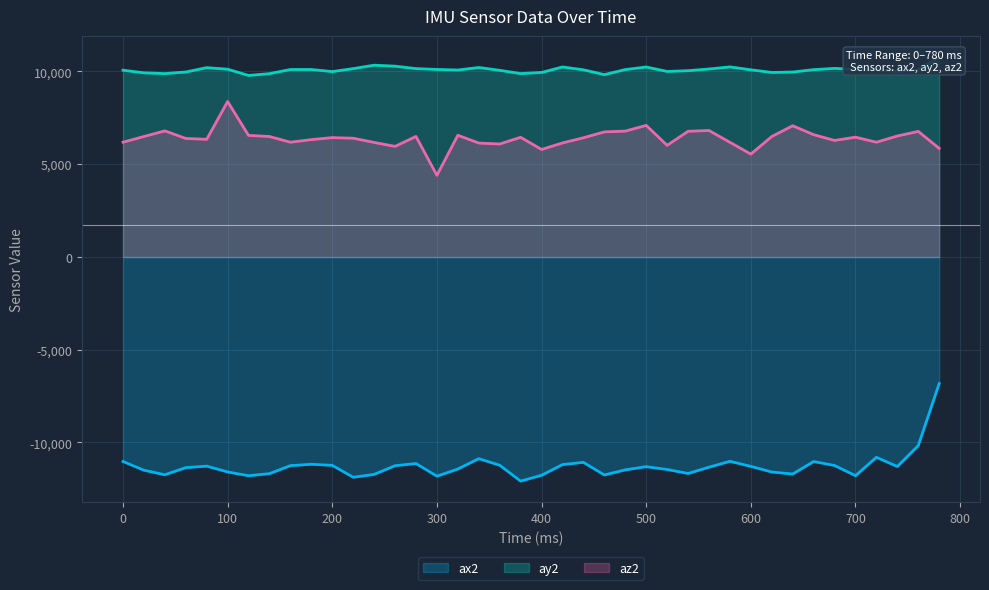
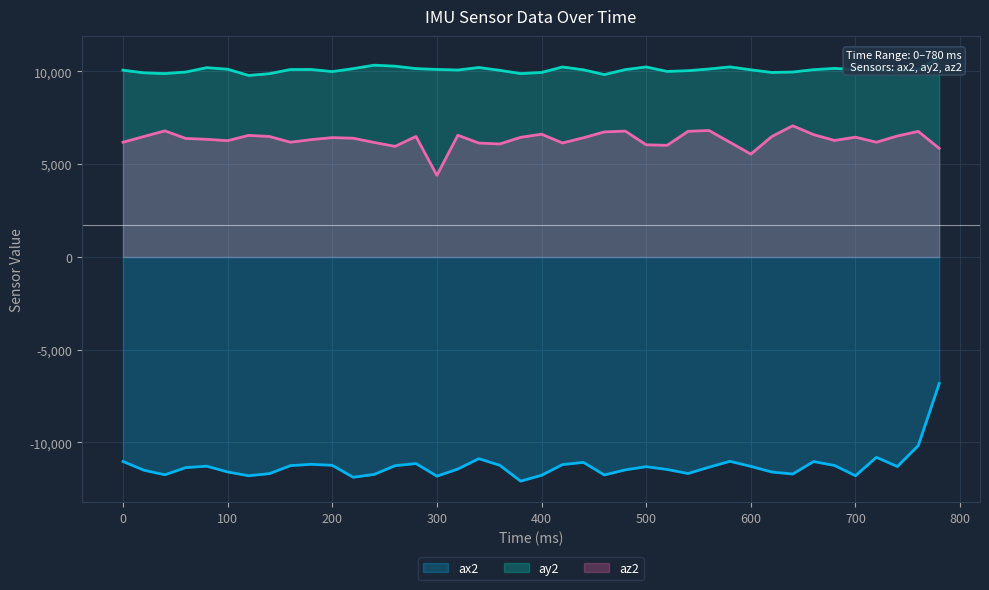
  {
    "az2": {
      "0": "6,200",
-     "100": "8,400",
+     "100": "6,300",
      "200": "6,400",
      "300": "4,400",
-     "400": "5,800",
-     "500": "7,100",
+     "400": "6,600",
+     "500": "6,000",
      "600": "5,500",
      "700": "6,500"
    }
  }
